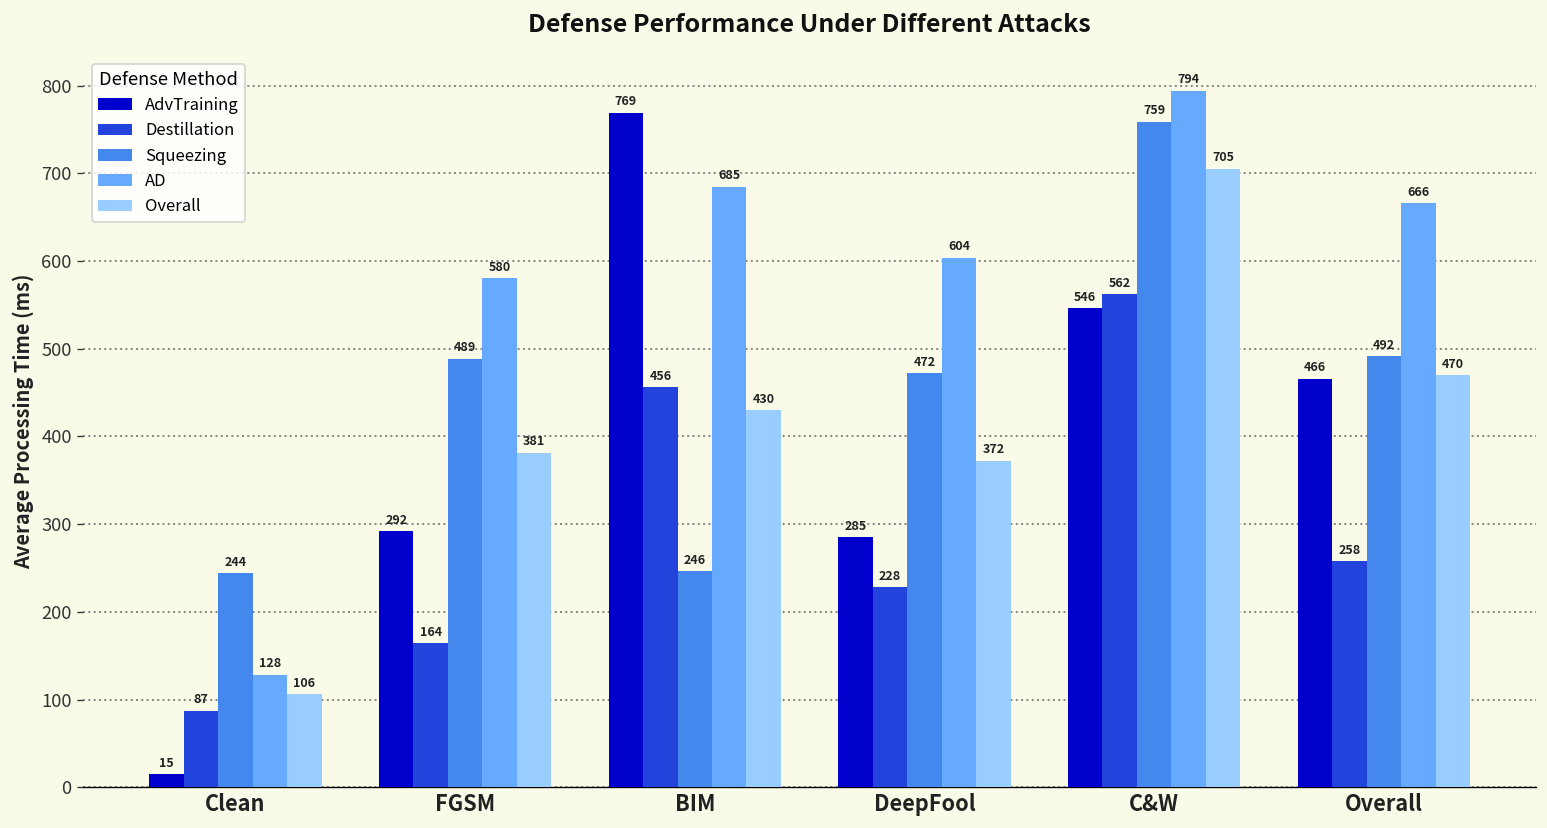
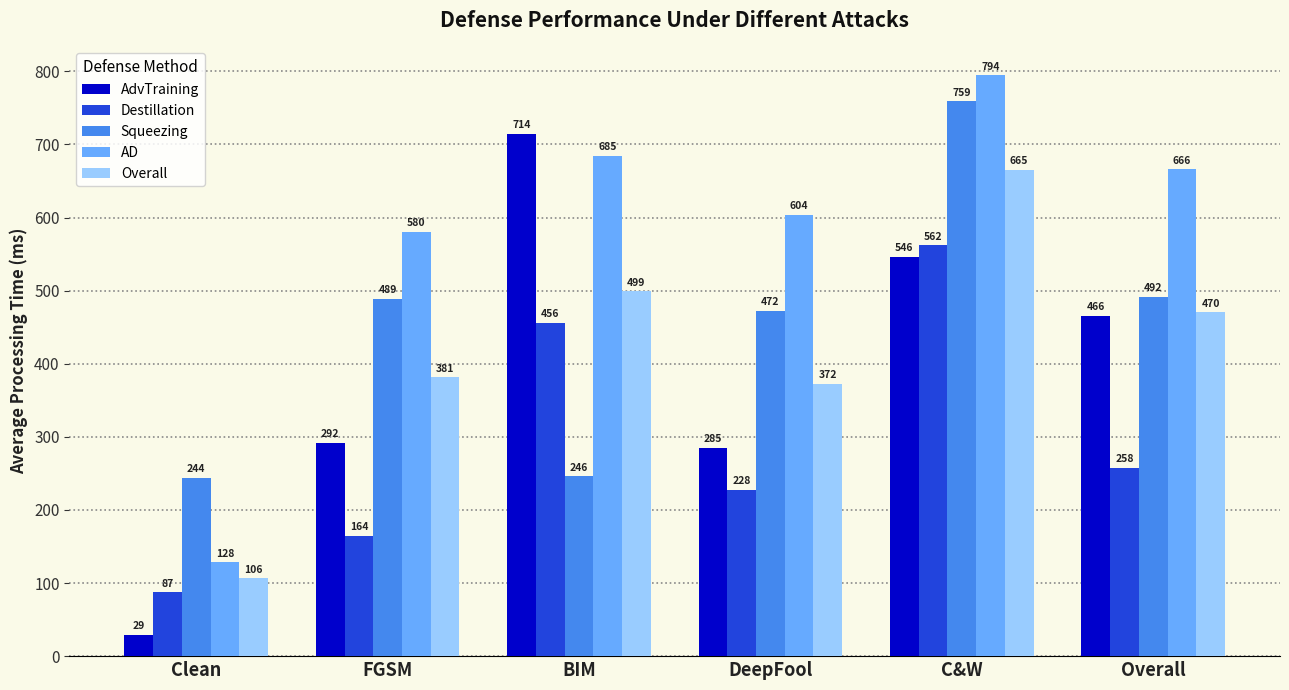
  {
    "AdvTraining": {
-     "Clean": 15,
+     "Clean": 29,
      "FGSM": 292,
-     "BIM": 769,
+     "BIM": 714,
      "DeepFool": 285,
      "C&W": 546,
      "Overall": 466
    },
    "Destillation": {
      "Clean": 87,
      "FGSM": 164,
      "BIM": 456,
      "DeepFool": 228,
      "C&W": 562,
      "Overall": 258
    },
    "Overall": {
      "Clean": 106,
      "FGSM": 381,
-     "BIM": 430,
+     "BIM": 499,
      "DeepFool": 372,
-     "C&W": 705,
+     "C&W": 665,
      "Overall": 470
    }
  }
